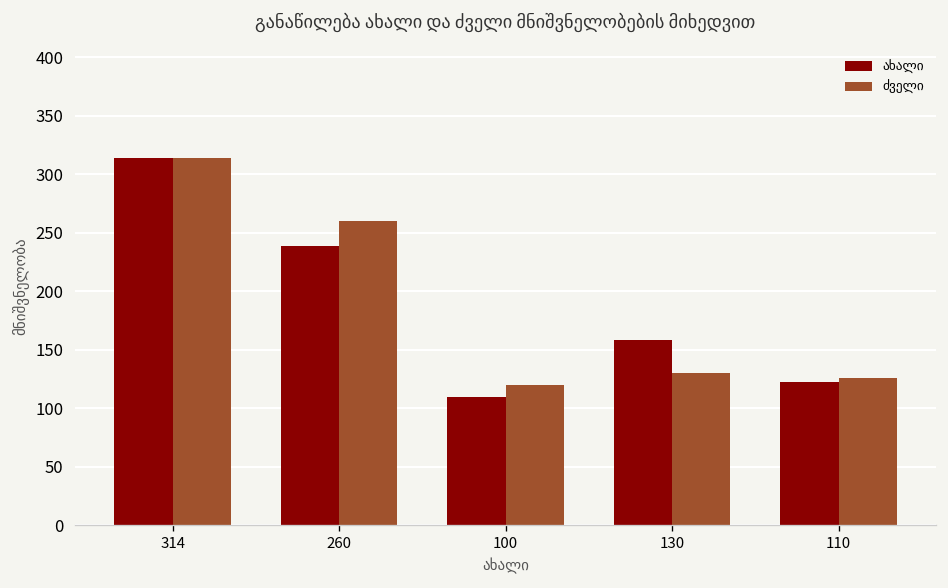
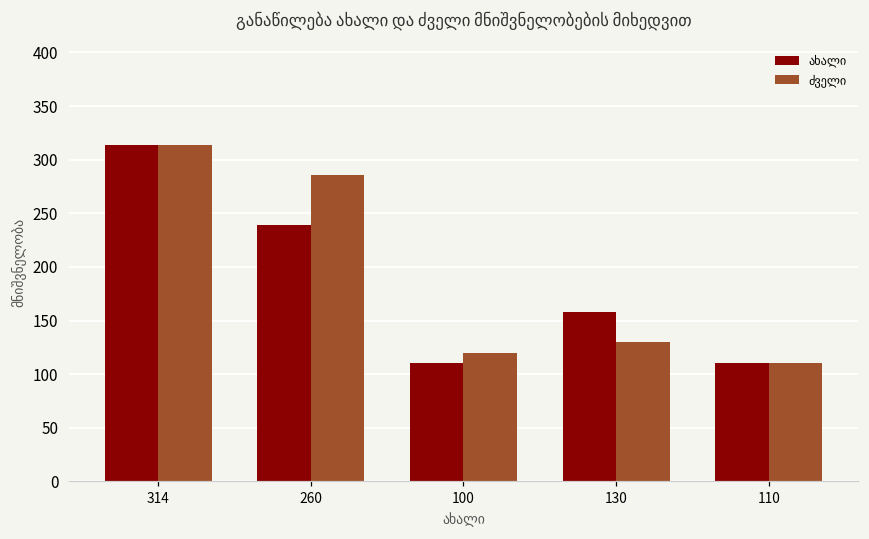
  {
    "ახალი": {
      "314": 310,
      "260": 240,
      "100": 110,
      "130": 160,
-     "110": 120
+     "110": 110
    },
    "ძველი": {
      "314": 310,
-     "260": 260,
+     "260": 290,
      "100": 120,
      "130": 130,
-     "110": 130
+     "110": 110
    }
  }
